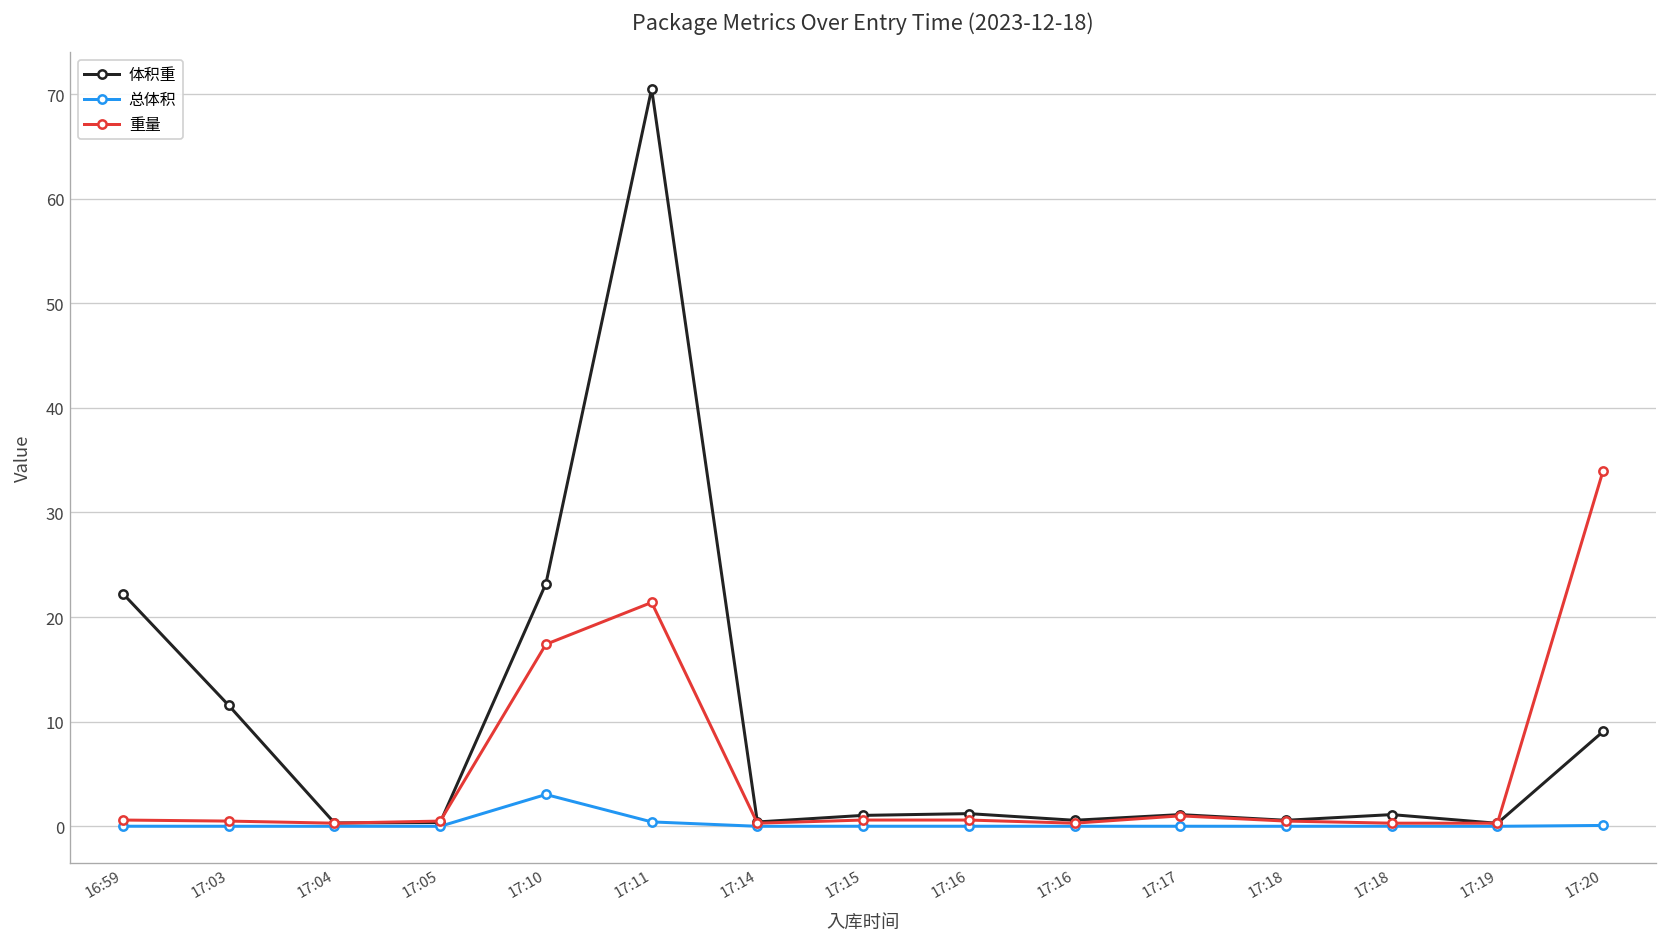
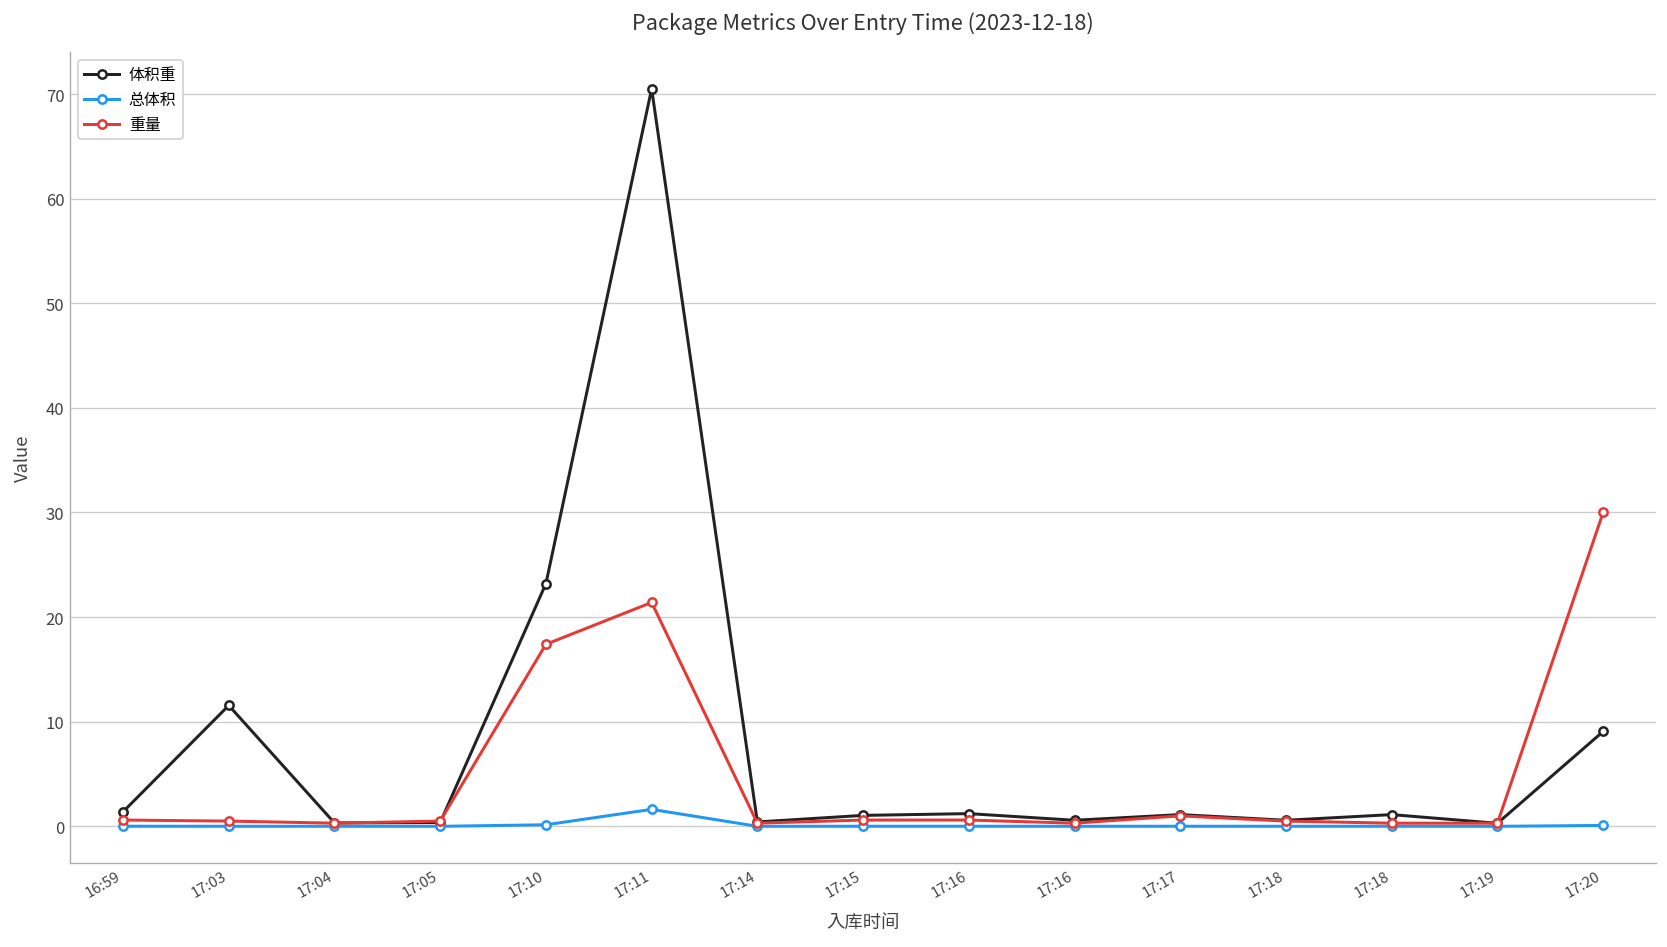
  {
    "体积重": {
-     "16:59": 22,
+     "16:59": 1,
      "17:03": 12,
      "17:10": 23,
      "17:11": 71,
      "17:15": 1,
      "17:20": 9
    },
    "总体积": {
      "16:59": 0,
      "17:03": 0,
      "17:04": 0,
      "17:05": 0,
-     "17:10": 3,
-     "17:11": 0,
+     "17:10": 0,
+     "17:11": 2,
      "17:14": 0,
      "17:15": 0,
      "17:17": 0,
      "17:20": 0
    },
    "重量": {
      "16:59": 1,
      "17:03": 1,
      "17:10": 17,
      "17:11": 21,
      "17:15": 1,
-     "17:20": 34
+     "17:20": 30
    }
  }
